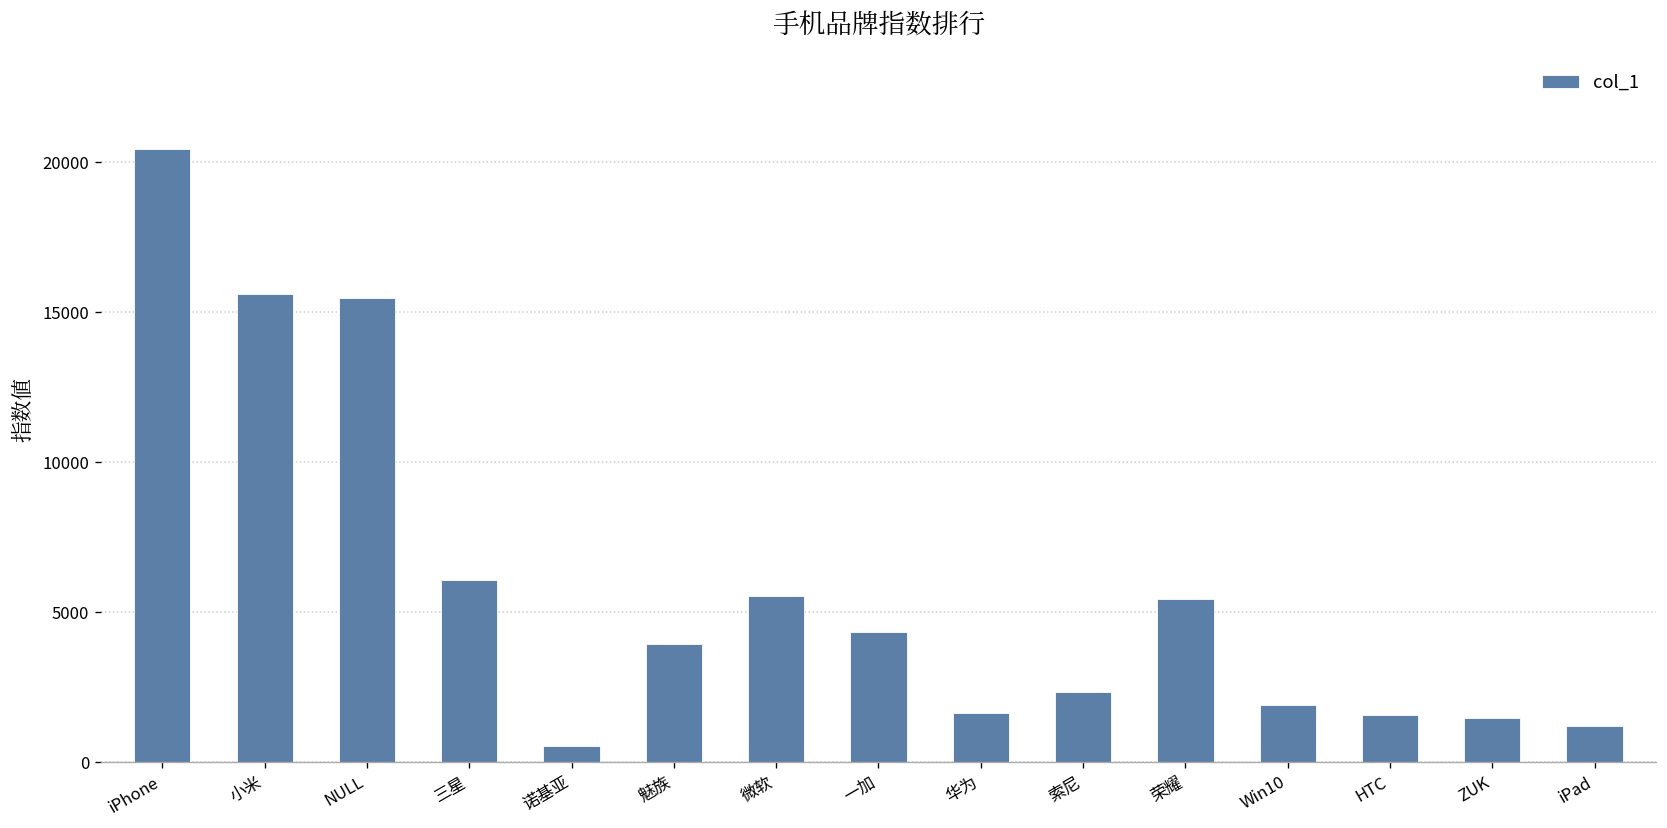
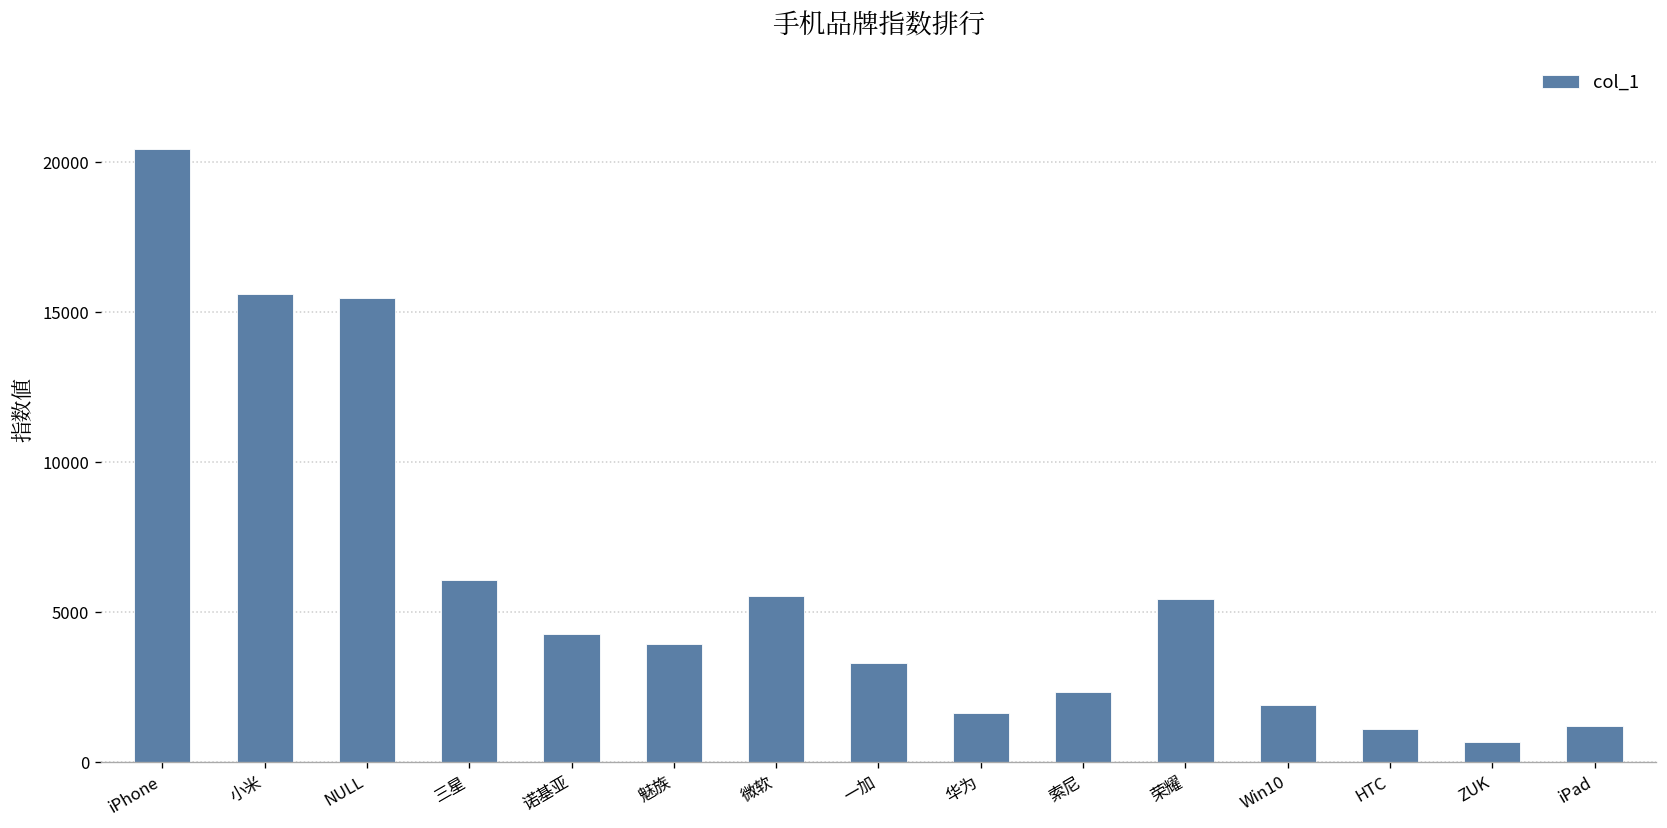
  {
    "iPhone": 20400,
    "小米": 15600,
    "NULL": 15500,
    "三星": 6100,
-   "诺基亚": 600,
+   "诺基亚": 4300,
    "魅族": 3900,
    "微软": 5500,
-   "一加": 4300,
+   "一加": 3300,
    "华为": 1700,
    "索尼": 2300,
    "荣耀": 5500,
    "Win10": 1900,
-   "HTC": 1600,
-   "ZUK": 1500,
+   "HTC": 1100,
+   "ZUK": 700,
    "iPad": 1200
  }
